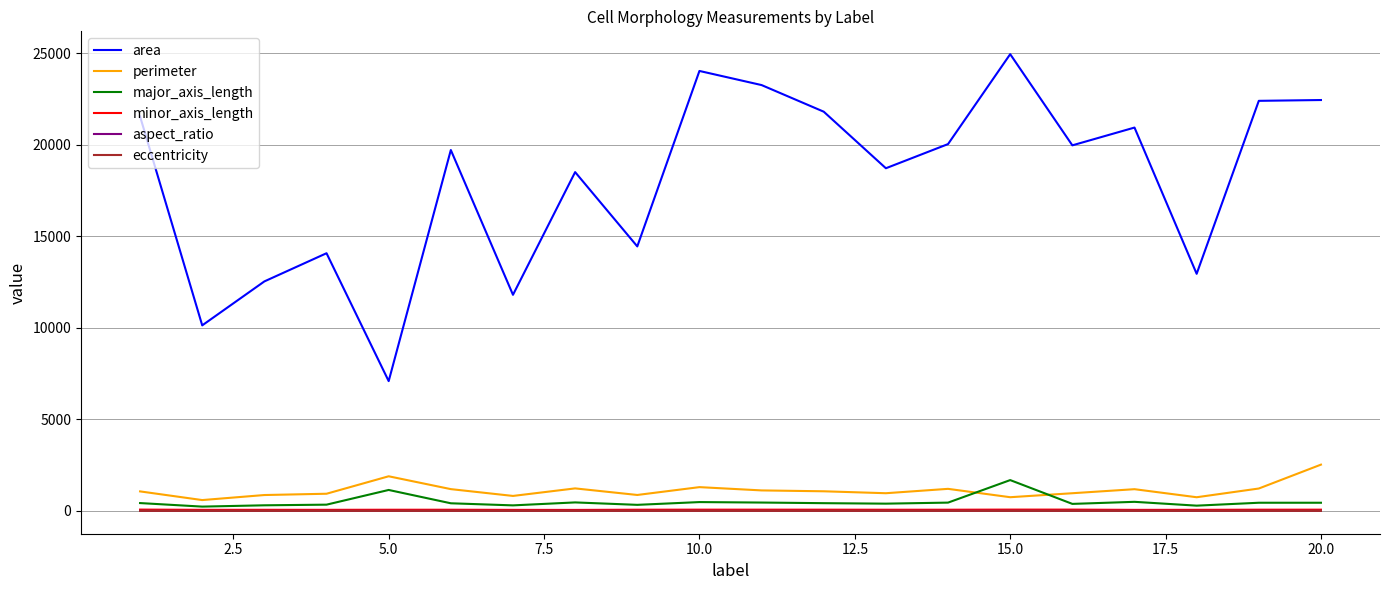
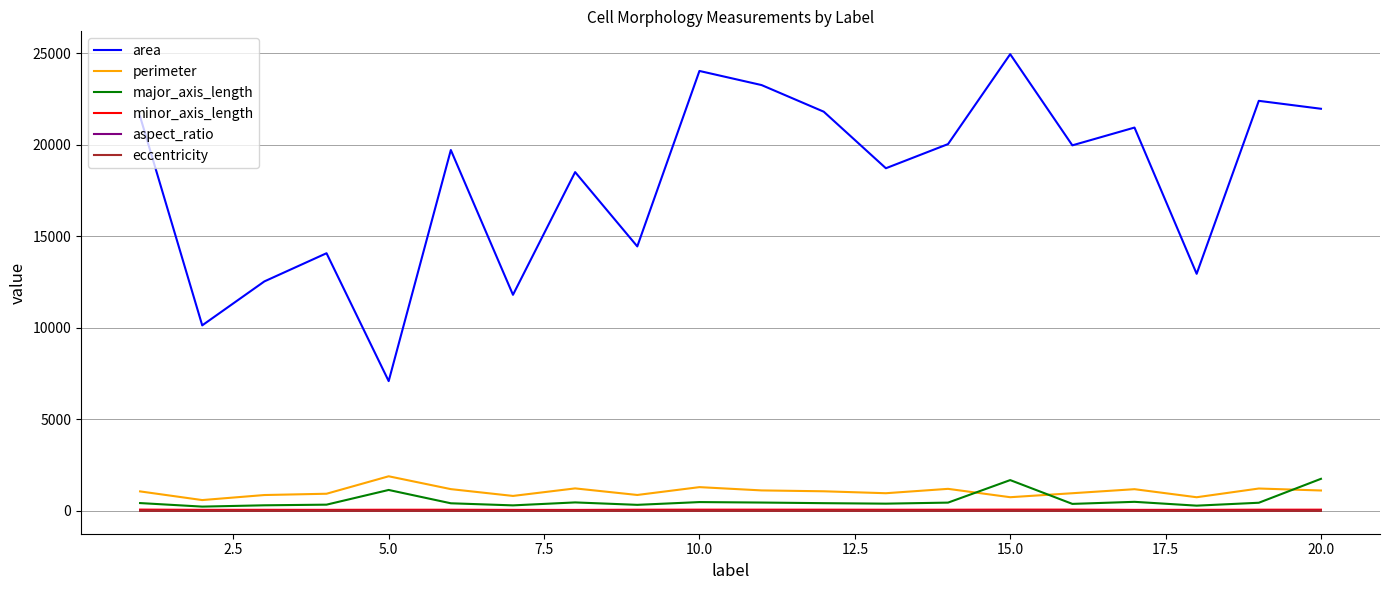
  {
    "area": {
      "5.0": 7100,
      "10.0": 24000,
      "15.0": 24900,
-     "20.0": 22400
+     "20.0": 22000
    },
    "perimeter": {
      "5.0": 1900,
      "10.0": 1300,
      "15.0": 700,
-     "20.0": 2500
+     "20.0": 1100
    },
    "major_axis_length": {
      "5.0": 1100,
      "10.0": 500,
      "15.0": 1700,
-     "20.0": 400
+     "20.0": 1800
    }
  }
